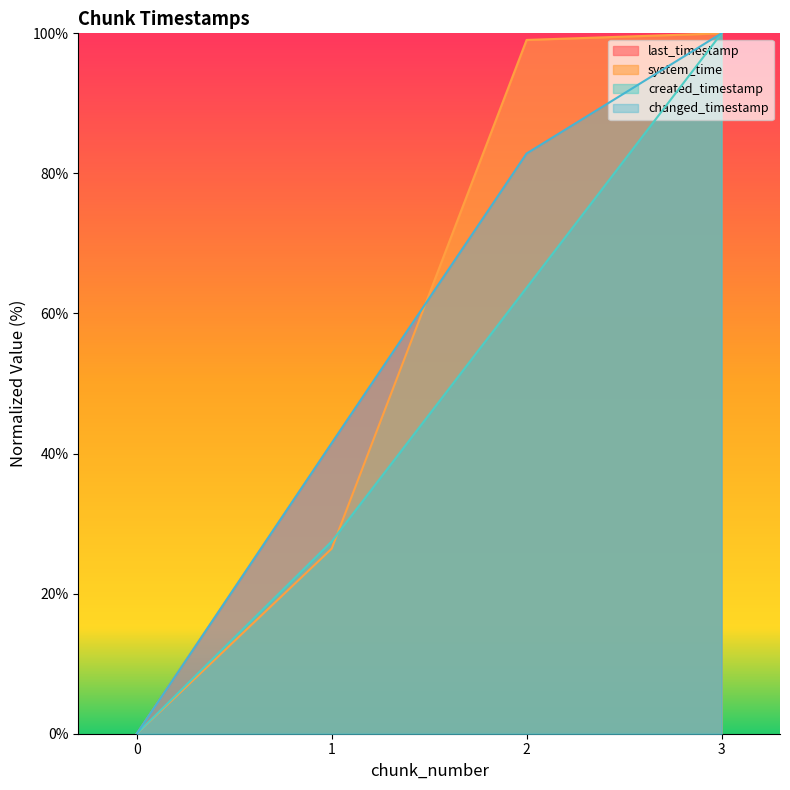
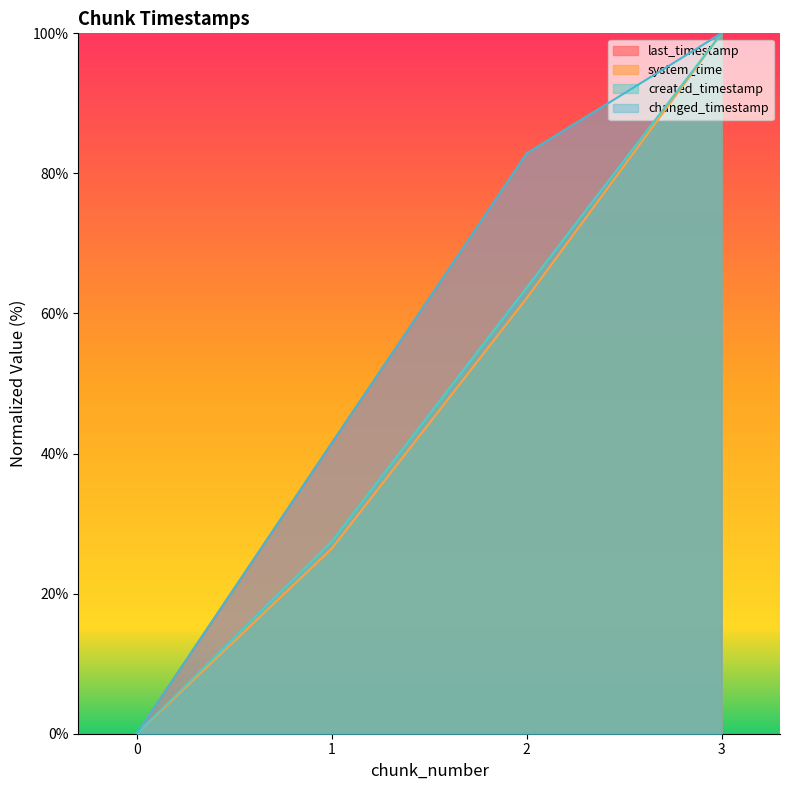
  {
    "system_time": {
      "1": "26%",
-     "2": "99%"
+     "2": "62%"
    }
  }
